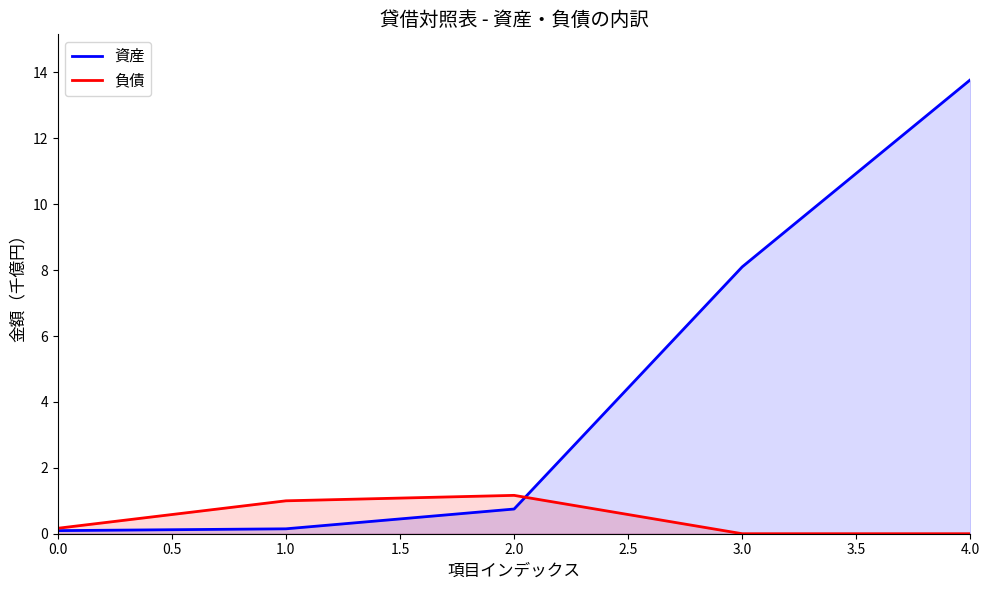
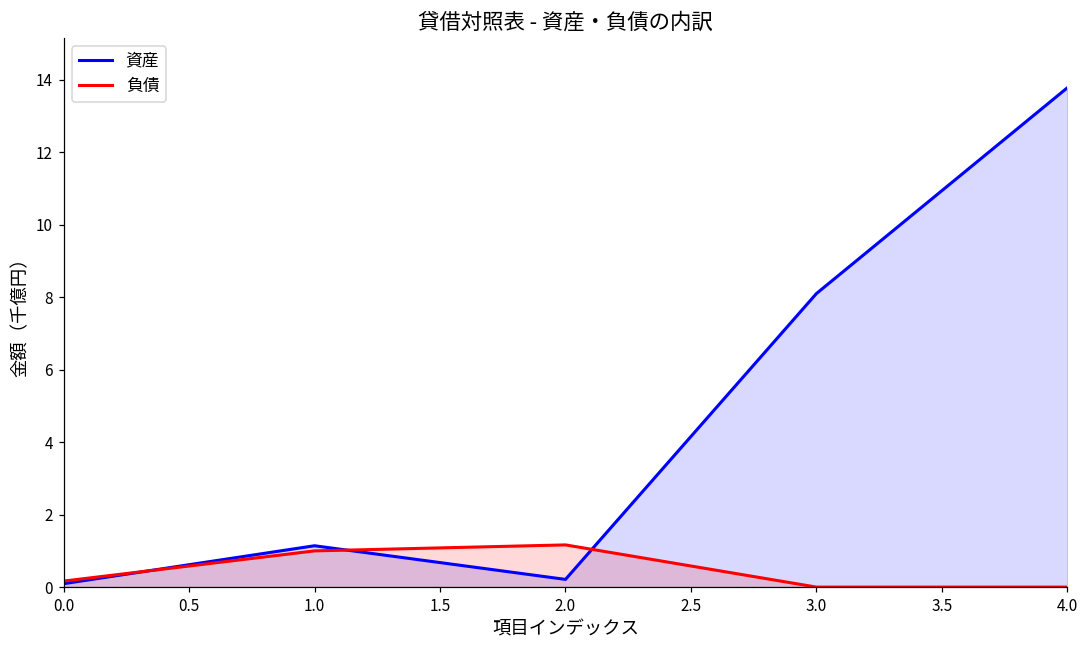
  {
    "資産": {
-     "1.0": 0.1,
-     "2.0": 0.7,
+     "1.0": 1.1,
+     "2.0": 0.2,
      "3.0": 8.1,
      "4.0": 13.8
    },
    "負債": {
      "1.0": 1.0,
      "2.0": 1.2,
      "3.0": 0.0,
      "4.0": 0.0
    }
  }
